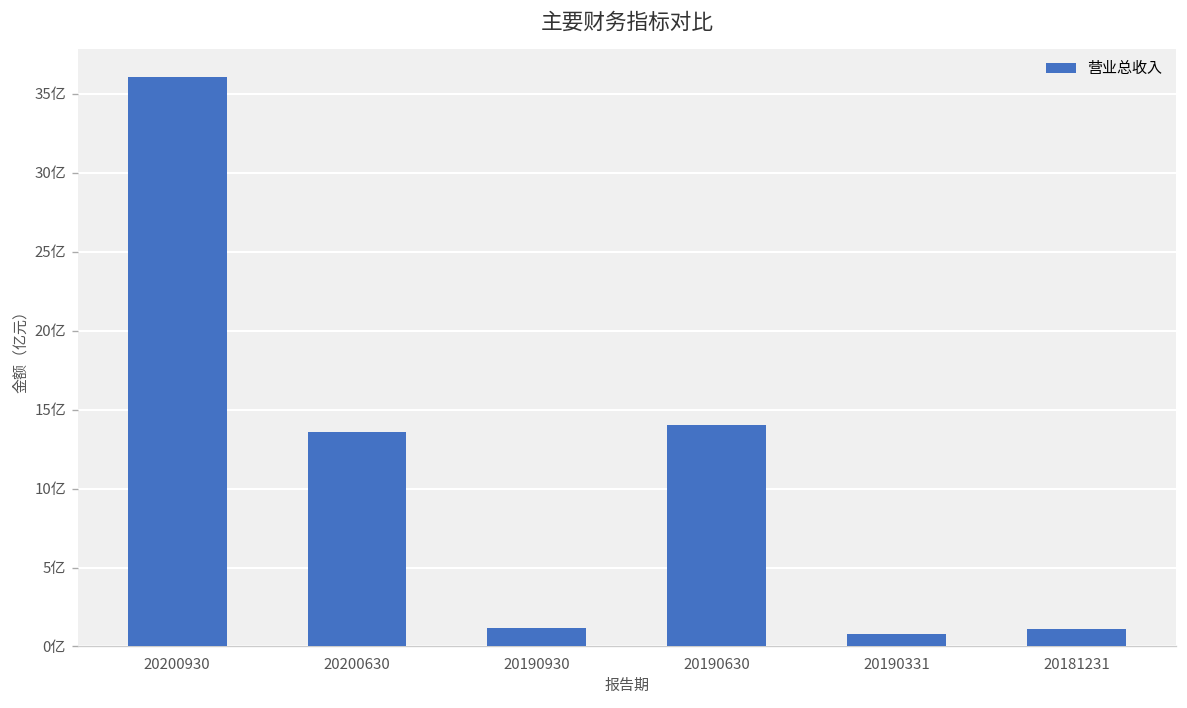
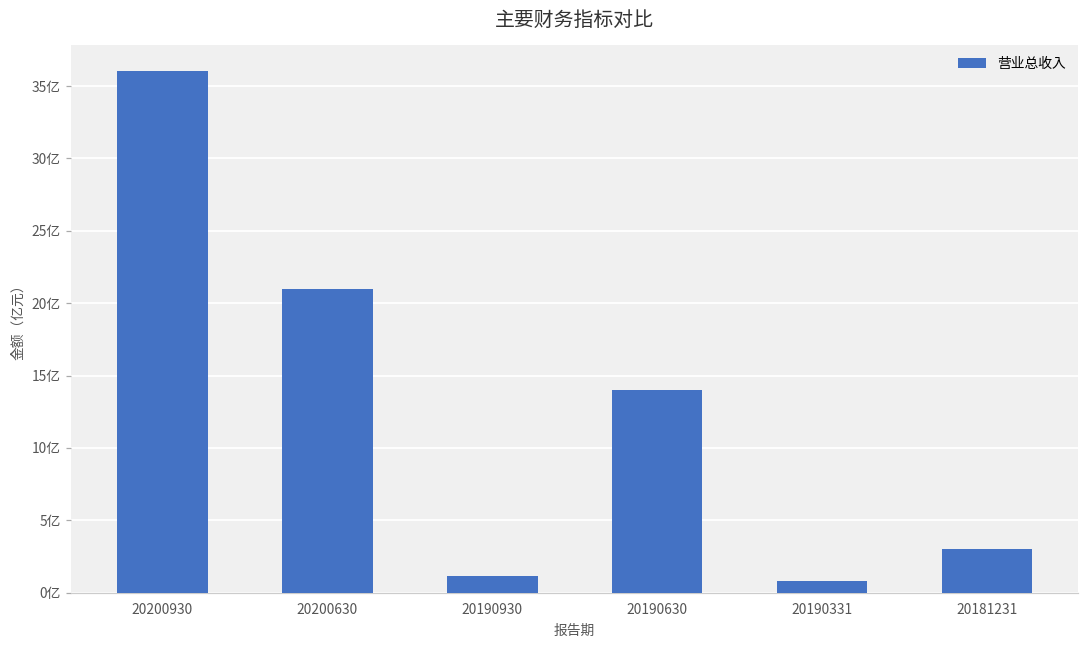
  {
    "20200930": "36.1亿",
-   "20200630": "13.6亿",
+   "20200630": "21.0亿",
    "20190930": "1.1亿",
    "20190630": "14.0亿",
    "20190331": "0.8亿",
-   "20181231": "1.1亿"
+   "20181231": "3.0亿"
  }
